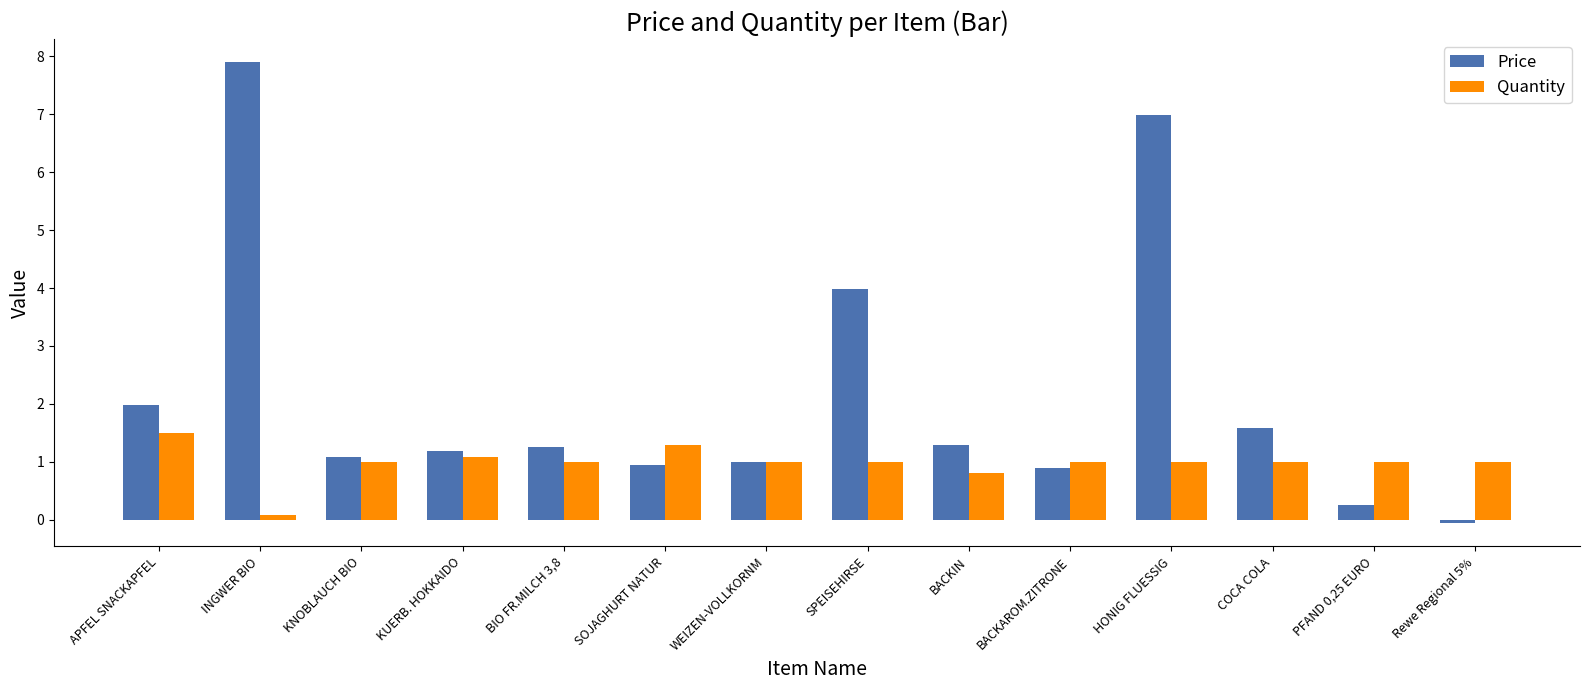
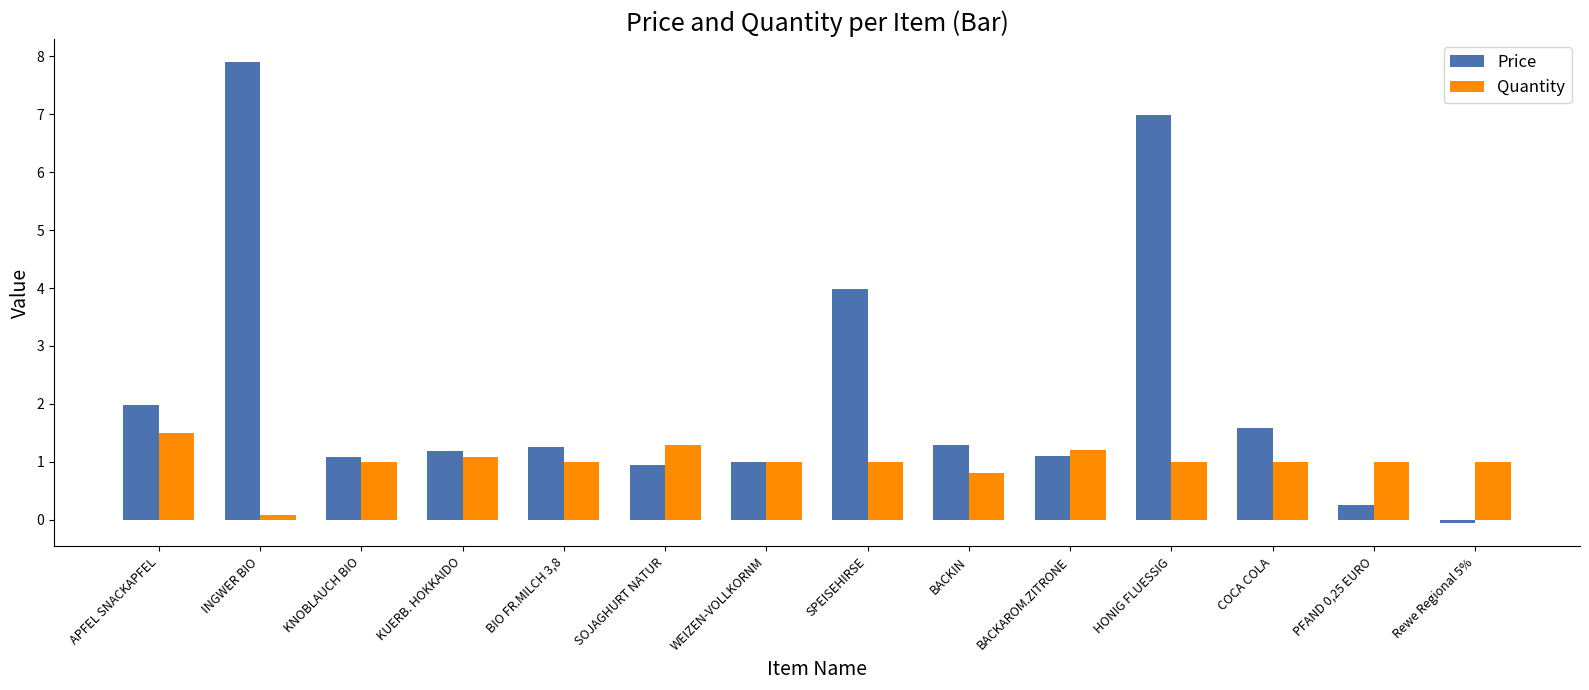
  {
    "Price": {
      "APFEL SNACKAPFEL": 2.0,
      "INGWER BIO": 7.9,
      "KNOBLAUCH BIO": 1.1,
      "KUERB. HOKKAIDO": 1.2,
      "BIO FR.MILCH 3,8": 1.3,
      "SOJAGHURT NATUR": 1.0,
      "WEIZEN-VOLLKORNM": 1.0,
      "SPEISEHIRSE": 4.0,
      "BACKIN": 1.3,
-     "BACKAROM.ZITRONE": 0.9,
+     "BACKAROM.ZITRONE": 1.1,
      "HONIG FLUESSIG": 7.0,
      "COCA COLA": 1.6,
      "PFAND 0,25 EURO": 0.3,
      "Rewe Regional 5%": -0.1
    },
    "Quantity": {
      "APFEL SNACKAPFEL": 1.5,
      "INGWER BIO": 0.1,
      "KNOBLAUCH BIO": 1.0,
      "KUERB. HOKKAIDO": 1.1,
      "BIO FR.MILCH 3,8": 1.0,
      "SOJAGHURT NATUR": 1.3,
      "WEIZEN-VOLLKORNM": 1.0,
      "SPEISEHIRSE": 1.0,
      "BACKIN": 0.8,
-     "BACKAROM.ZITRONE": 1.0,
+     "BACKAROM.ZITRONE": 1.2,
      "HONIG FLUESSIG": 1.0,
      "COCA COLA": 1.0,
      "PFAND 0,25 EURO": 1.0,
      "Rewe Regional 5%": 1.0
    }
  }
